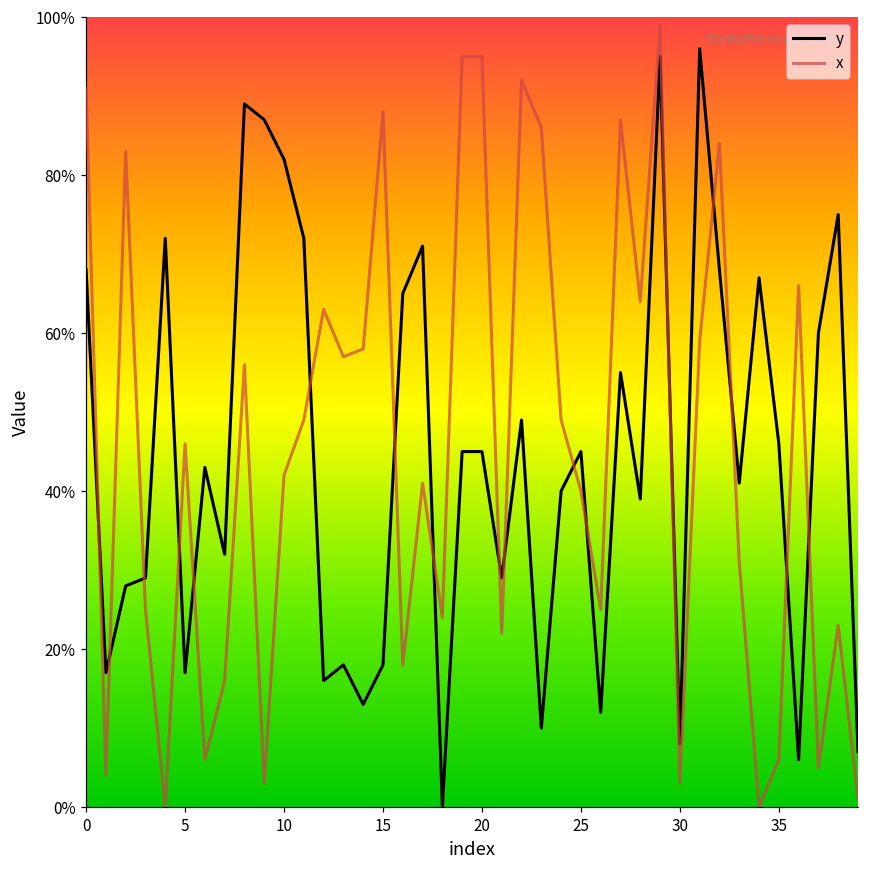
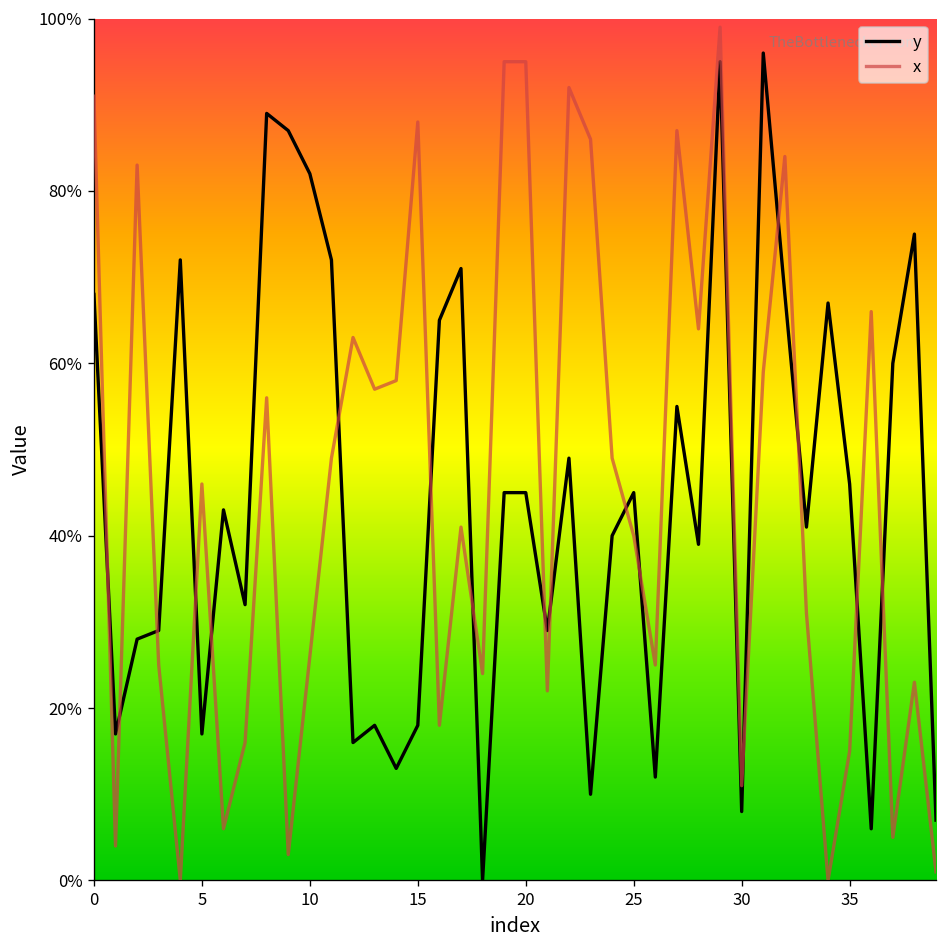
  {
    "y": {
      "0": "68%",
      "5": "17%",
      "10": "82%",
      "15": "18%",
      "20": "45%",
      "25": "45%",
      "30": "8%",
      "35": "46%"
    },
    "x": {
      "0": "91%",
      "5": "46%",
-     "10": "42%",
+     "10": "26%",
      "15": "88%",
      "20": "95%",
      "25": "40%",
-     "30": "3%",
-     "35": "6%"
+     "30": "11%",
+     "35": "15%"
    }
  }
